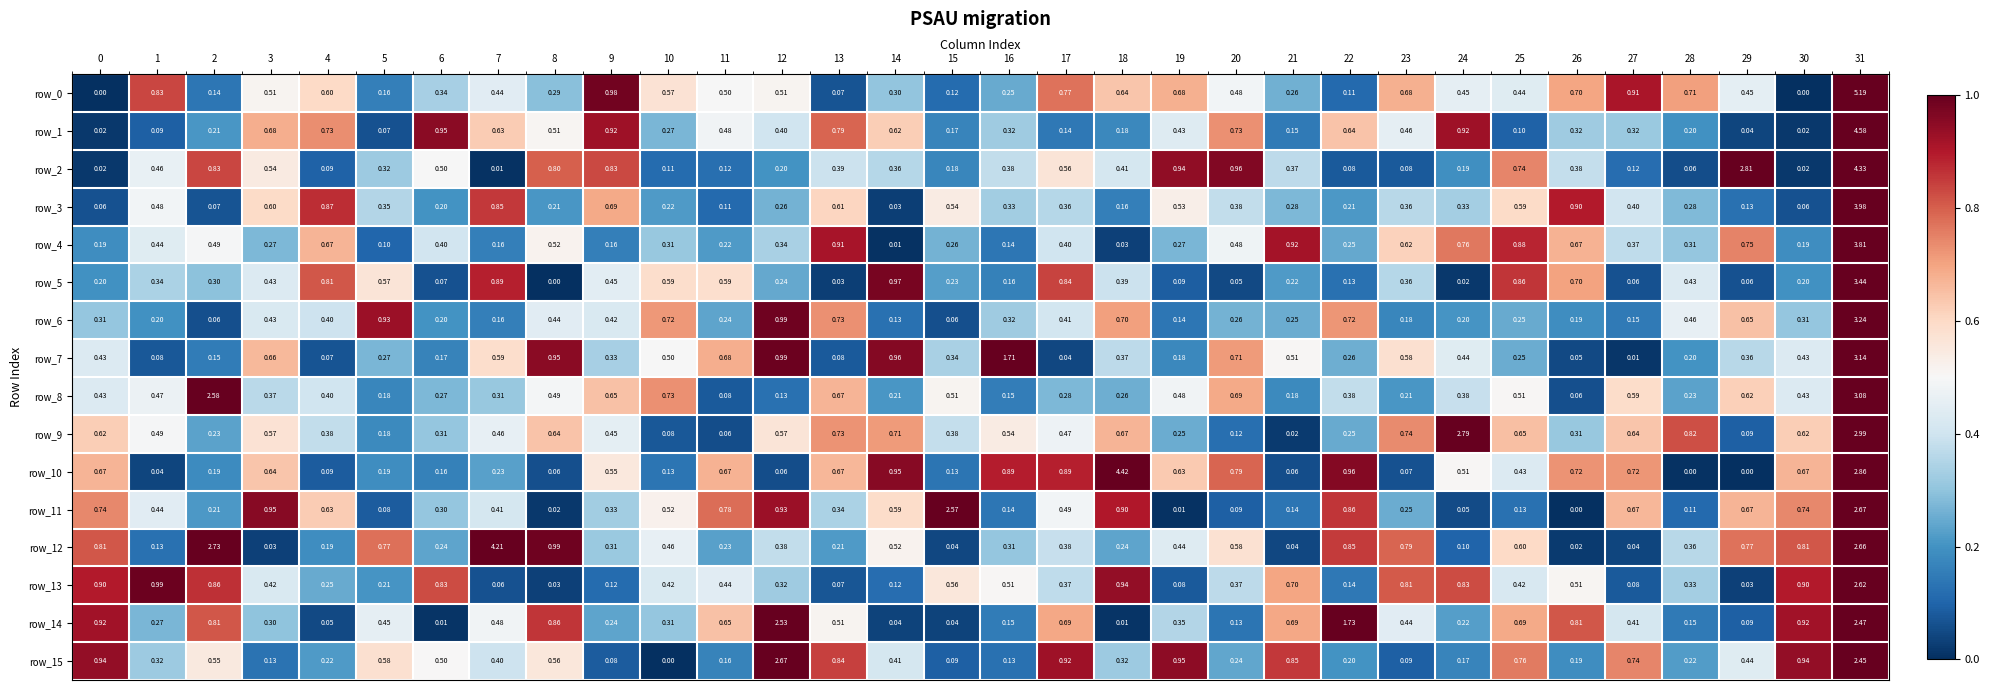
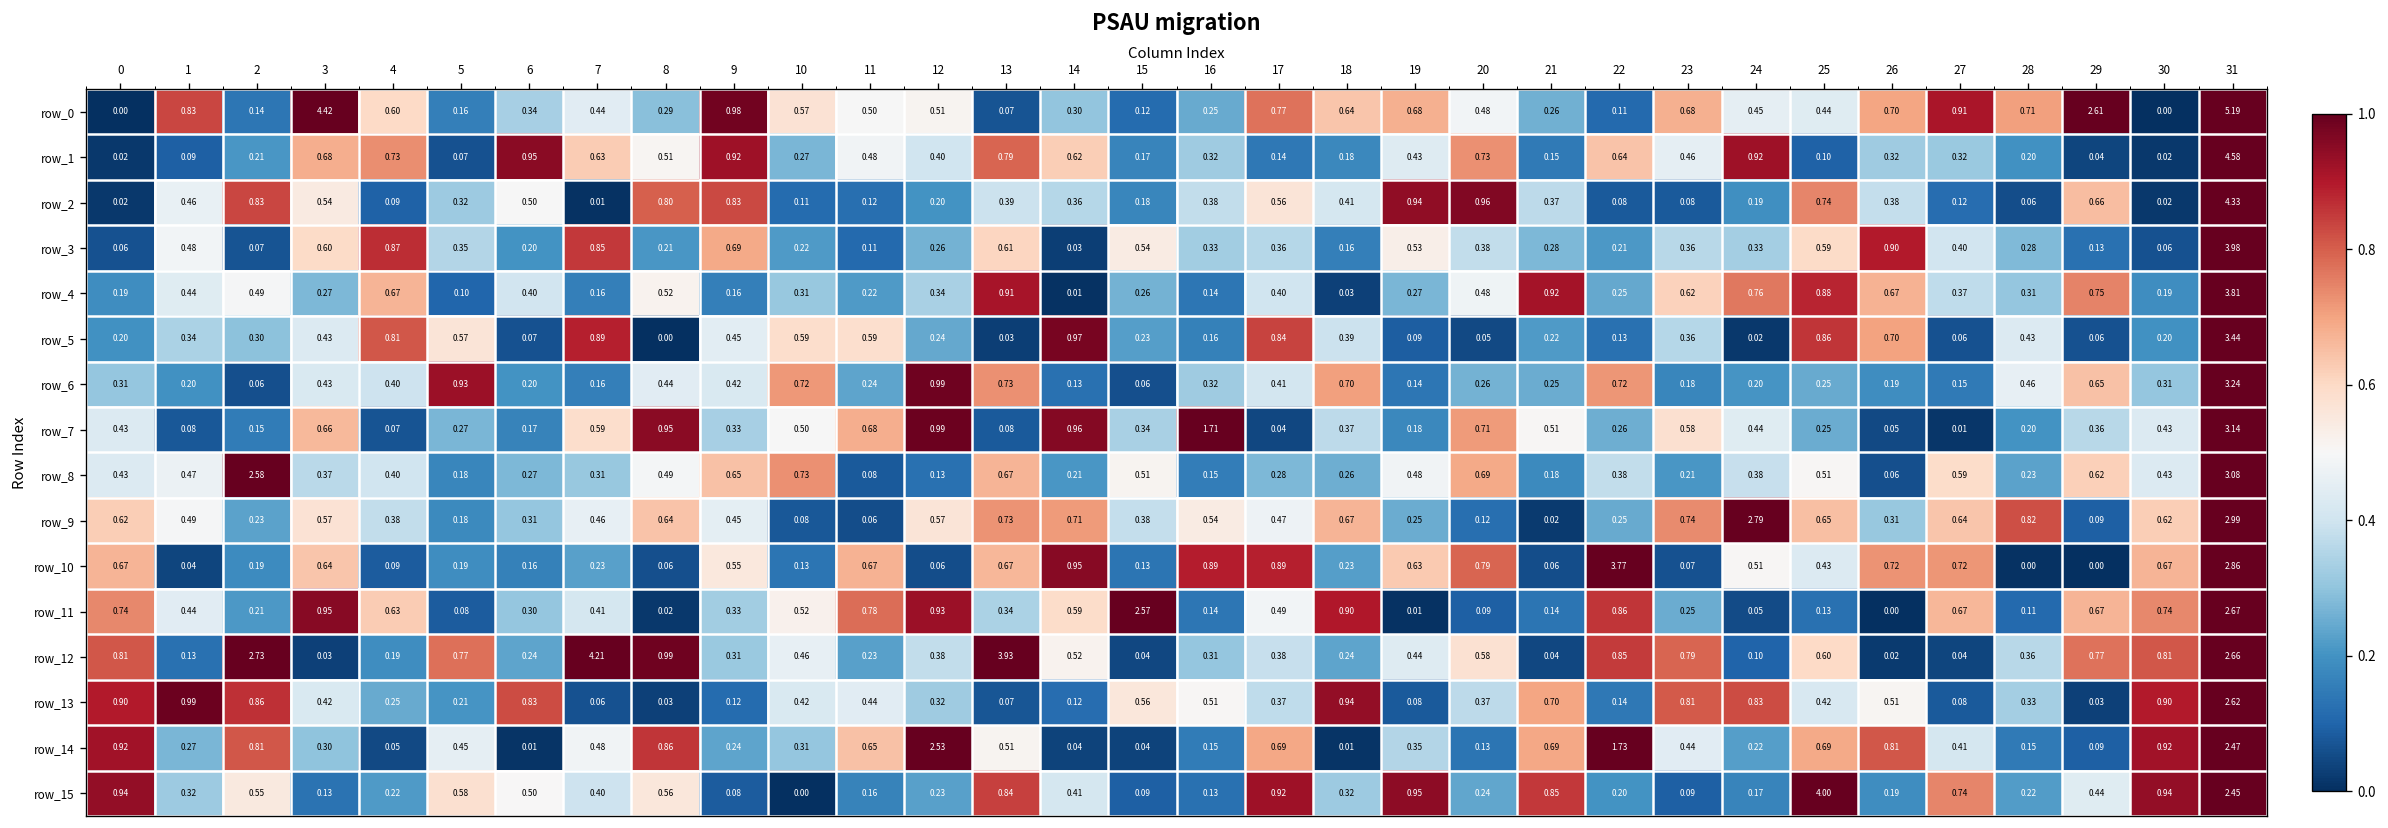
  {
    "row_0": {
      "0": 0.00,
      "1": 0.83,
      "2": 0.14,
-     "3": 0.51,
+     "3": 4.42,
      "4": 0.60,
      "5": 0.16,
      "6": 0.34,
      "7": 0.44,
      "8": 0.29,
      "9": 0.98,
      "10": 0.57,
      "11": 0.50,
      "12": 0.51,
      "13": 0.07,
      "14": 0.30,
      "15": 0.12,
      "16": 0.25,
      "17": 0.77,
      "18": 0.64,
      "19": 0.68,
      "20": 0.48,
      "21": 0.26,
      "22": 0.11,
      "23": 0.68,
      "24": 0.45,
      "25": 0.44,
      "26": 0.70,
      "27": 0.91,
      "28": 0.71,
-     "29": 0.45,
+     "29": 2.61,
      "30": 0.00,
      "31": 5.19
    },
    "row_2": {
      "0": 0.02,
      "1": 0.46,
      "2": 0.83,
      "3": 0.54,
      "4": 0.09,
      "5": 0.32,
      "6": 0.50,
      "7": 0.01,
      "8": 0.80,
      "9": 0.83,
      "10": 0.11,
      "11": 0.12,
      "12": 0.20,
      "13": 0.39,
      "14": 0.36,
      "15": 0.18,
      "16": 0.38,
      "17": 0.56,
      "18": 0.41,
      "19": 0.94,
      "20": 0.96,
      "21": 0.37,
      "22": 0.08,
      "23": 0.08,
      "24": 0.19,
      "25": 0.74,
      "26": 0.38,
      "27": 0.12,
      "28": 0.06,
-     "29": 2.81,
+     "29": 0.66,
      "30": 0.02,
      "31": 4.33
    },
    "row_10": {
      "0": 0.67,
      "1": 0.04,
      "2": 0.19,
      "3": 0.64,
      "4": 0.09,
      "5": 0.19,
      "6": 0.16,
      "7": 0.23,
      "8": 0.06,
      "9": 0.55,
      "10": 0.13,
      "11": 0.67,
      "12": 0.06,
      "13": 0.67,
      "14": 0.95,
      "15": 0.13,
      "16": 0.89,
      "17": 0.89,
-     "18": 4.42,
+     "18": 0.23,
      "19": 0.63,
      "20": 0.79,
      "21": 0.06,
-     "22": 0.96,
+     "22": 3.77,
      "23": 0.07,
      "24": 0.51,
      "25": 0.43,
      "26": 0.72,
      "27": 0.72,
      "28": 0.00,
      "29": 0.00,
      "30": 0.67,
      "31": 2.86
    },
    "row_12": {
      "0": 0.81,
      "1": 0.13,
      "2": 2.73,
      "3": 0.03,
      "4": 0.19,
      "5": 0.77,
      "6": 0.24,
      "7": 4.21,
      "8": 0.99,
      "9": 0.31,
      "10": 0.46,
      "11": 0.23,
      "12": 0.38,
-     "13": 0.21,
+     "13": 3.93,
      "14": 0.52,
      "15": 0.04,
      "16": 0.31,
      "17": 0.38,
      "18": 0.24,
      "19": 0.44,
      "20": 0.58,
      "21": 0.04,
      "22": 0.85,
      "23": 0.79,
      "24": 0.10,
      "25": 0.60,
      "26": 0.02,
      "27": 0.04,
      "28": 0.36,
      "29": 0.77,
      "30": 0.81,
      "31": 2.66
    },
    "row_15": {
      "0": 0.94,
      "1": 0.32,
      "2": 0.55,
      "3": 0.13,
      "4": 0.22,
      "5": 0.58,
      "6": 0.50,
      "7": 0.40,
      "8": 0.56,
      "9": 0.08,
      "10": 0.00,
      "11": 0.16,
-     "12": 2.67,
+     "12": 0.23,
      "13": 0.84,
      "14": 0.41,
      "15": 0.09,
      "16": 0.13,
      "17": 0.92,
      "18": 0.32,
      "19": 0.95,
      "20": 0.24,
      "21": 0.85,
      "22": 0.20,
      "23": 0.09,
      "24": 0.17,
-     "25": 0.76,
+     "25": 4.00,
      "26": 0.19,
      "27": 0.74,
      "28": 0.22,
      "29": 0.44,
      "30": 0.94,
      "31": 2.45
    }
  }
